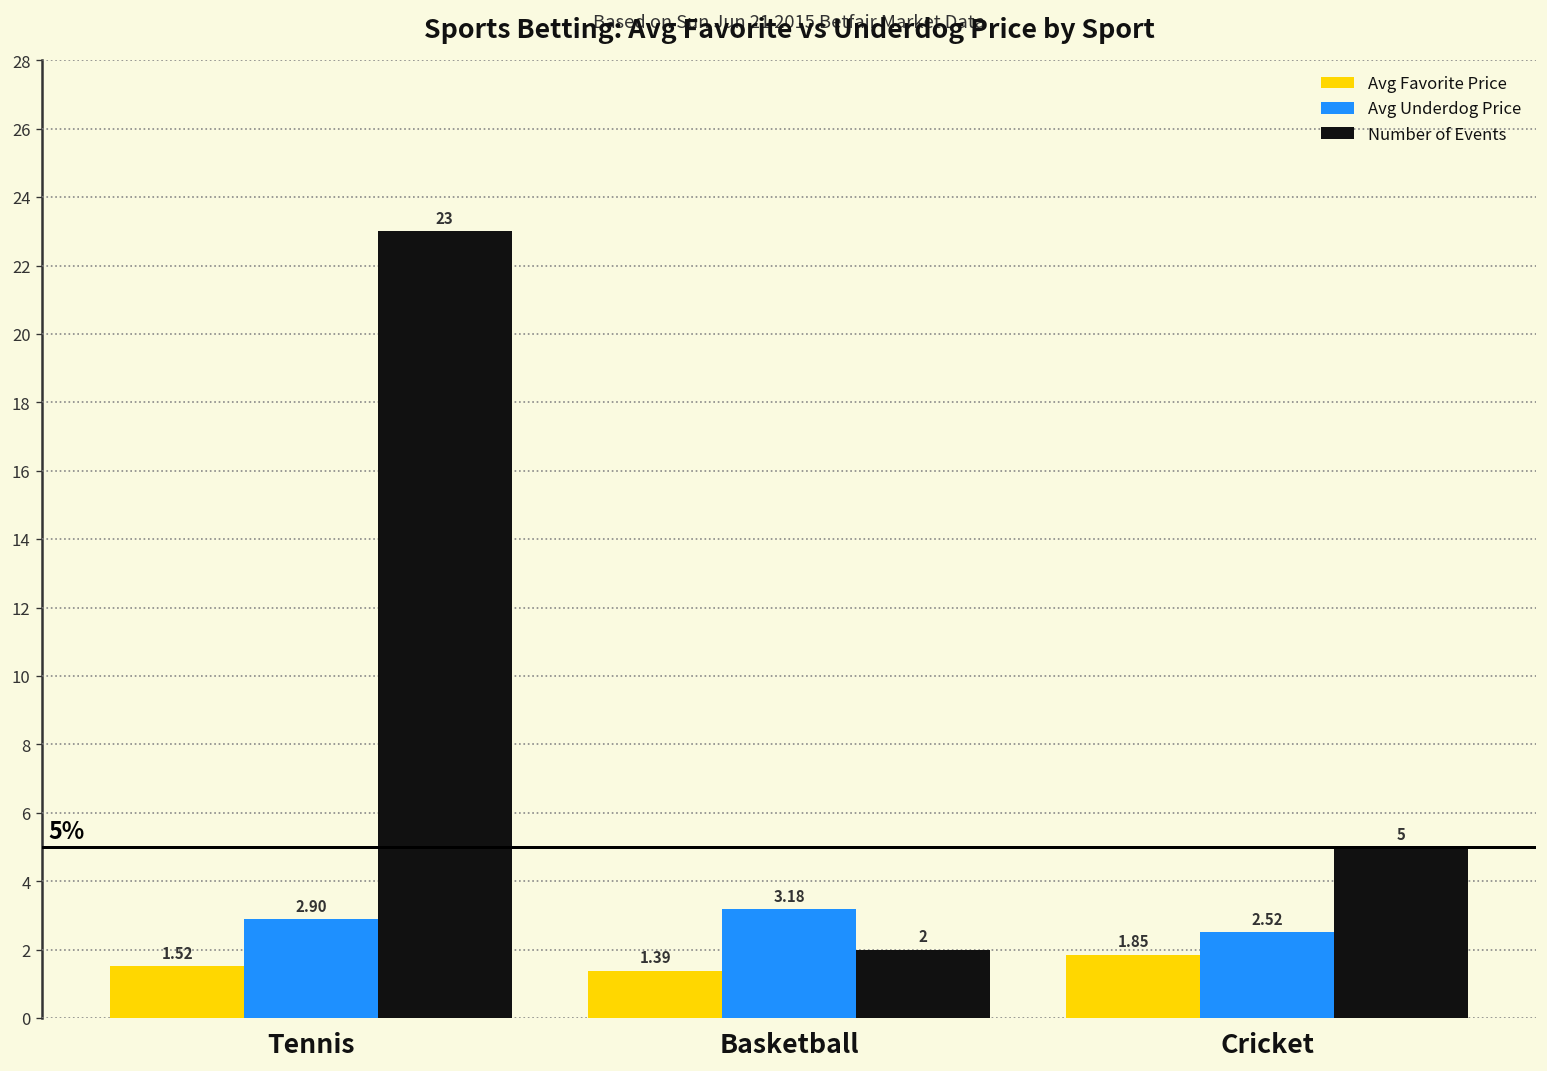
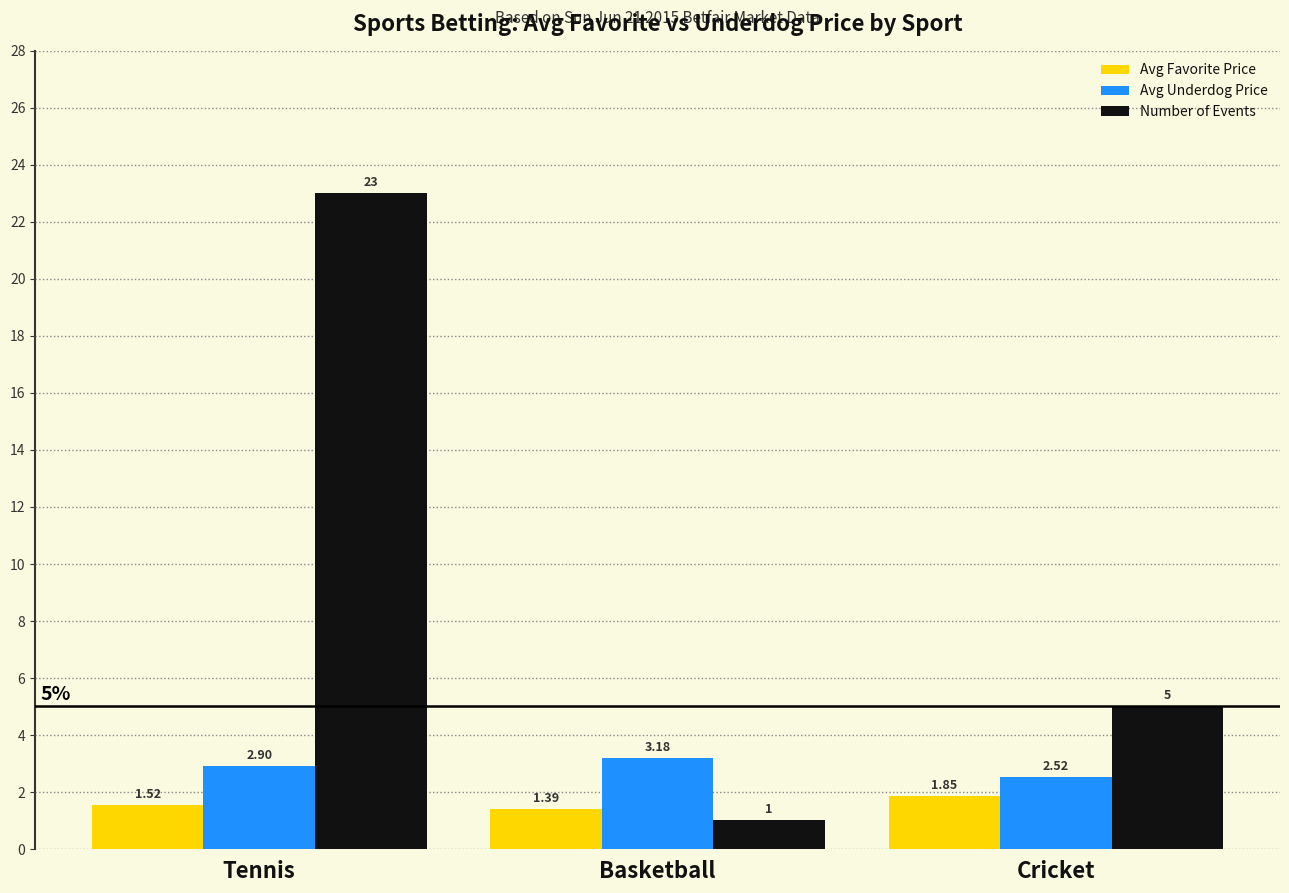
  {
    "Avg Favorite Price": {
      "Tennis": 1.52,
      "Basketball": 1.39,
      "Cricket": 1.85
    },
    "Avg Underdog Price": {
      "Tennis": 2.90,
      "Basketball": 3.18,
      "Cricket": 2.52
    },
    "Number of Events": {
      "Tennis": 23,
-     "Basketball": 2,
+     "Basketball": 1,
      "Cricket": 5
    }
  }
